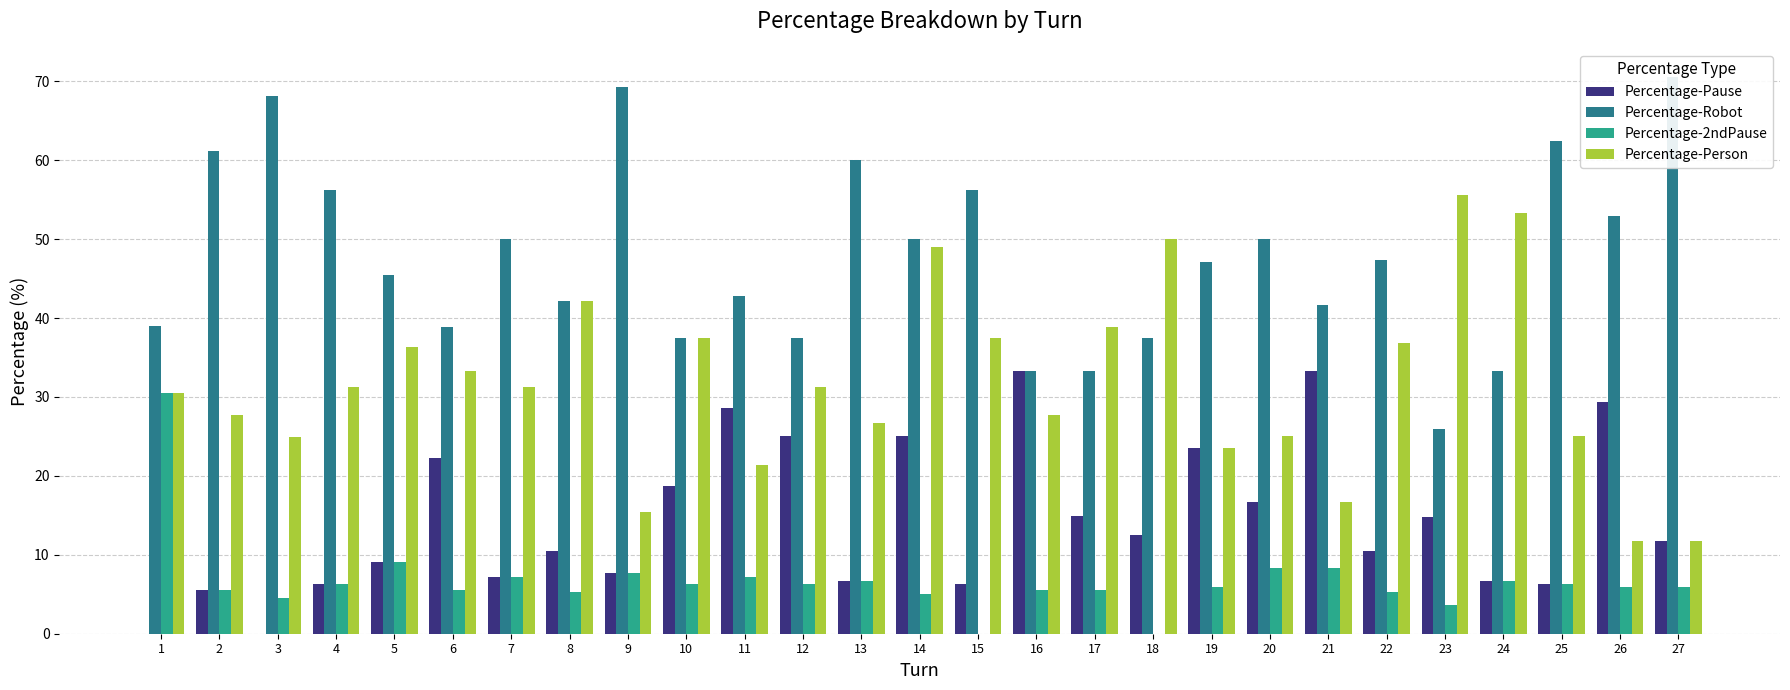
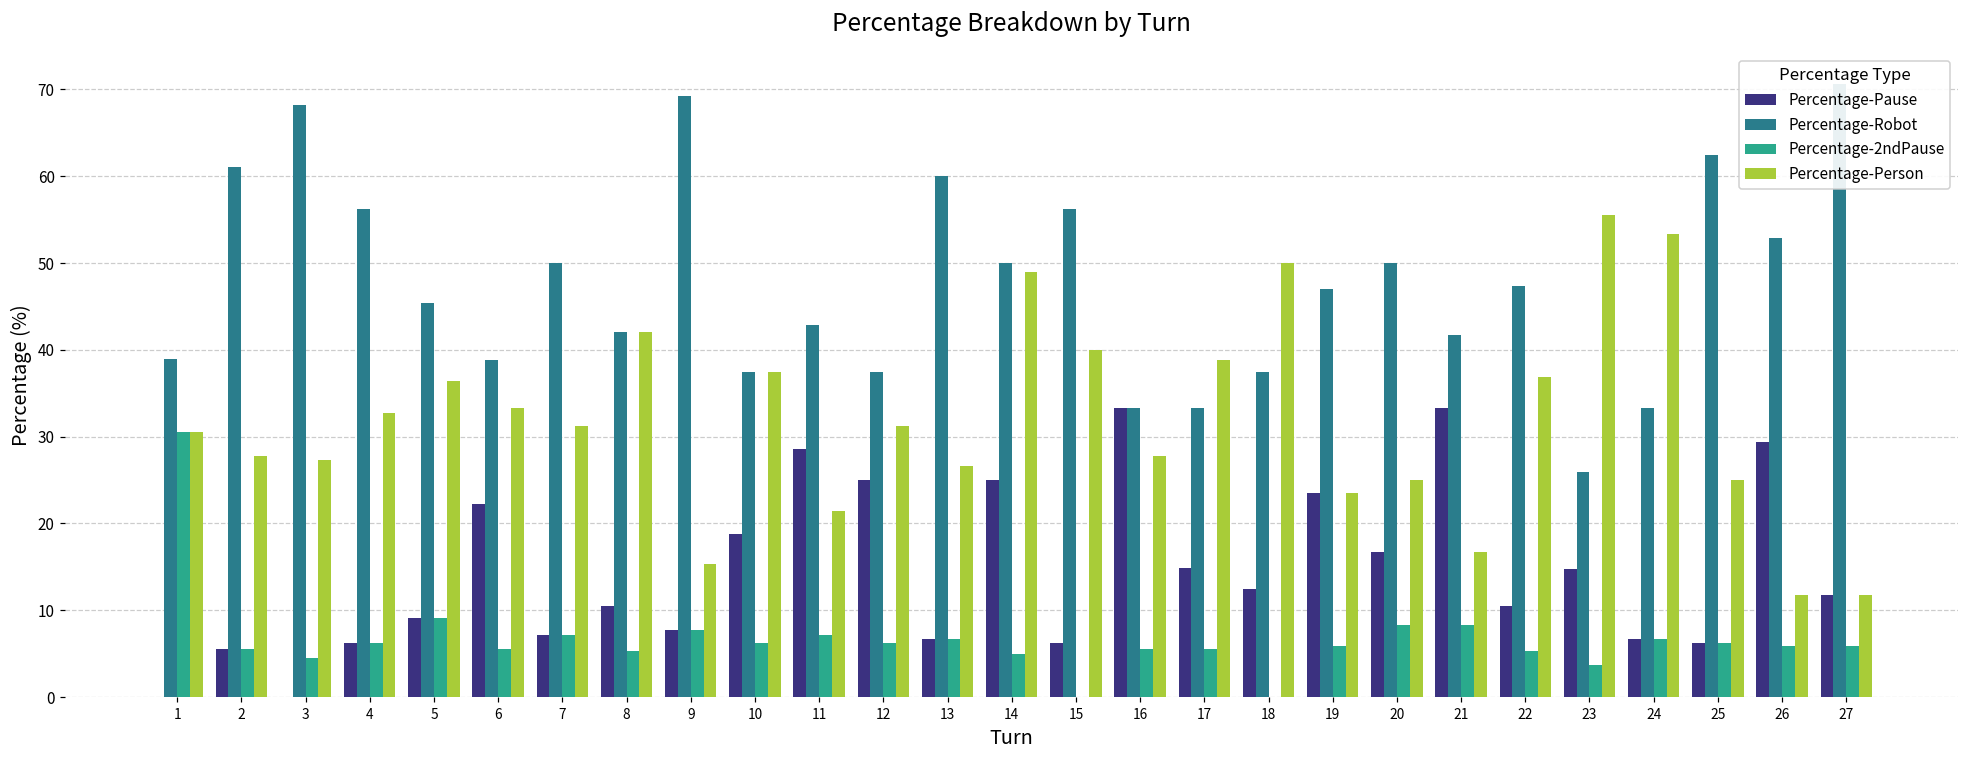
  {
    "Percentage-Pause": {
      "1": 0,
      "2": 6,
      "3": 0,
      "4": 6,
      "5": 9,
      "6": 22,
      "7": 7,
      "8": 11,
      "9": 8,
      "10": 19,
      "11": 29,
      "12": 25,
      "13": 7,
      "14": 25,
      "15": 6,
      "16": 33,
      "17": 15,
      "18": 13,
      "19": 24,
      "20": 17,
      "21": 33,
      "22": 11,
      "23": 15,
      "24": 7,
      "25": 6,
      "26": 29,
      "27": 12
    },
    "Percentage-Person": {
      "1": 31,
      "2": 28,
-     "3": 25,
-     "4": 31,
+     "3": 27,
+     "4": 33,
      "5": 36,
      "6": 33,
      "7": 31,
      "8": 42,
      "9": 15,
      "10": 38,
      "11": 21,
      "12": 31,
      "13": 27,
      "14": 49,
-     "15": 38,
+     "15": 40,
      "16": 28,
      "17": 39,
      "18": 50,
      "19": 24,
      "20": 25,
      "21": 17,
      "22": 37,
      "23": 56,
      "24": 53,
      "25": 25,
      "26": 12,
      "27": 12
    }
  }
